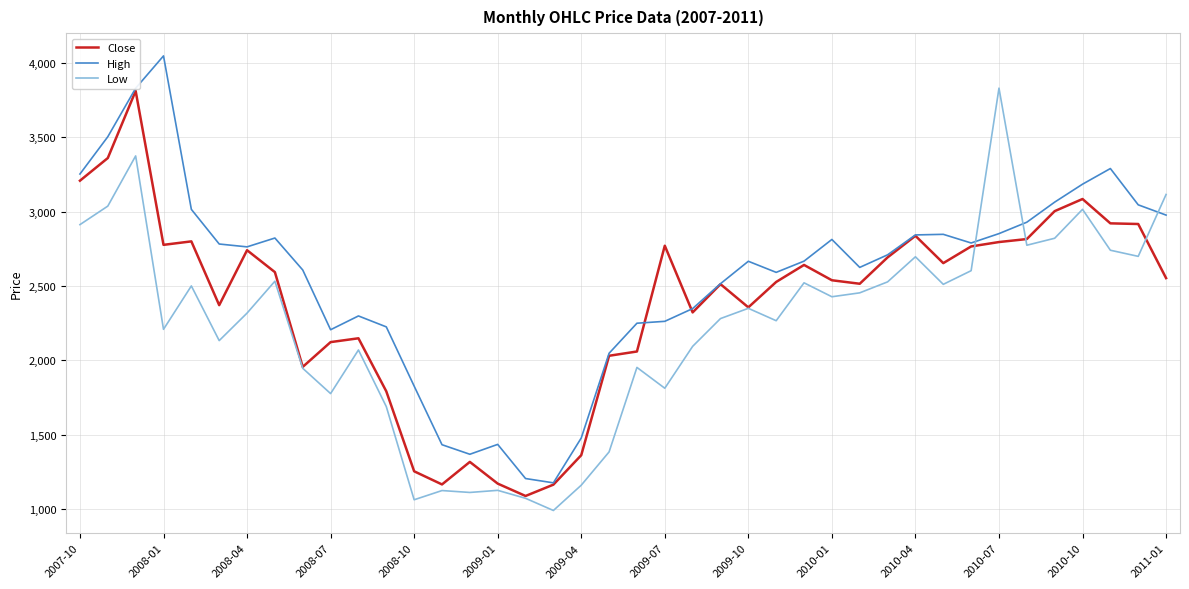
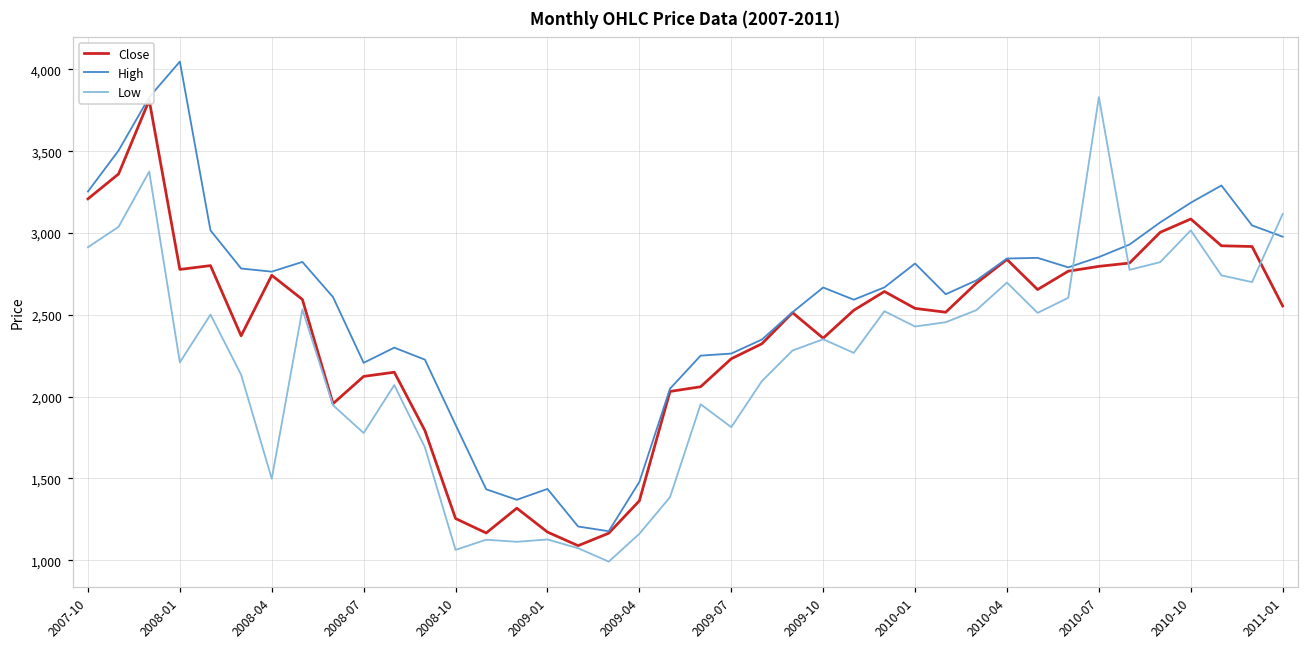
  {
    "Close": {
      "2007-10": "3,210",
      "2008-01": "2,780",
      "2008-04": "2,740",
      "2008-07": "2,120",
      "2008-10": "1,250",
      "2009-01": "1,170",
      "2009-04": "1,360",
-     "2009-07": "2,770",
+     "2009-07": "2,230",
      "2010-01": "2,540",
      "2010-07": "2,800",
      "2010-10": "3,090",
      "2011-01": "2,550"
    },
    "High": {
      "2007-10": "3,250",
      "2008-01": "4,050",
      "2008-04": "2,760",
      "2008-07": "2,210",
      "2008-10": "1,830",
      "2009-01": "1,440",
      "2009-04": "1,480",
      "2009-07": "2,260",
      "2009-10": "2,670",
      "2010-01": "2,810",
      "2010-07": "2,850",
      "2010-10": "3,190",
      "2011-01": "2,980"
    },
    "Low": {
      "2007-10": "2,910",
      "2008-01": "2,210",
-     "2008-04": "2,320",
+     "2008-04": "1,500",
      "2008-07": "1,780",
      "2008-10": "1,060",
      "2009-01": "1,130",
      "2009-04": "1,160",
      "2009-07": "1,810",
      "2010-01": "2,430",
      "2010-04": "2,700",
      "2010-07": "3,830",
      "2010-10": "3,020",
      "2011-01": "3,120"
    }
  }
